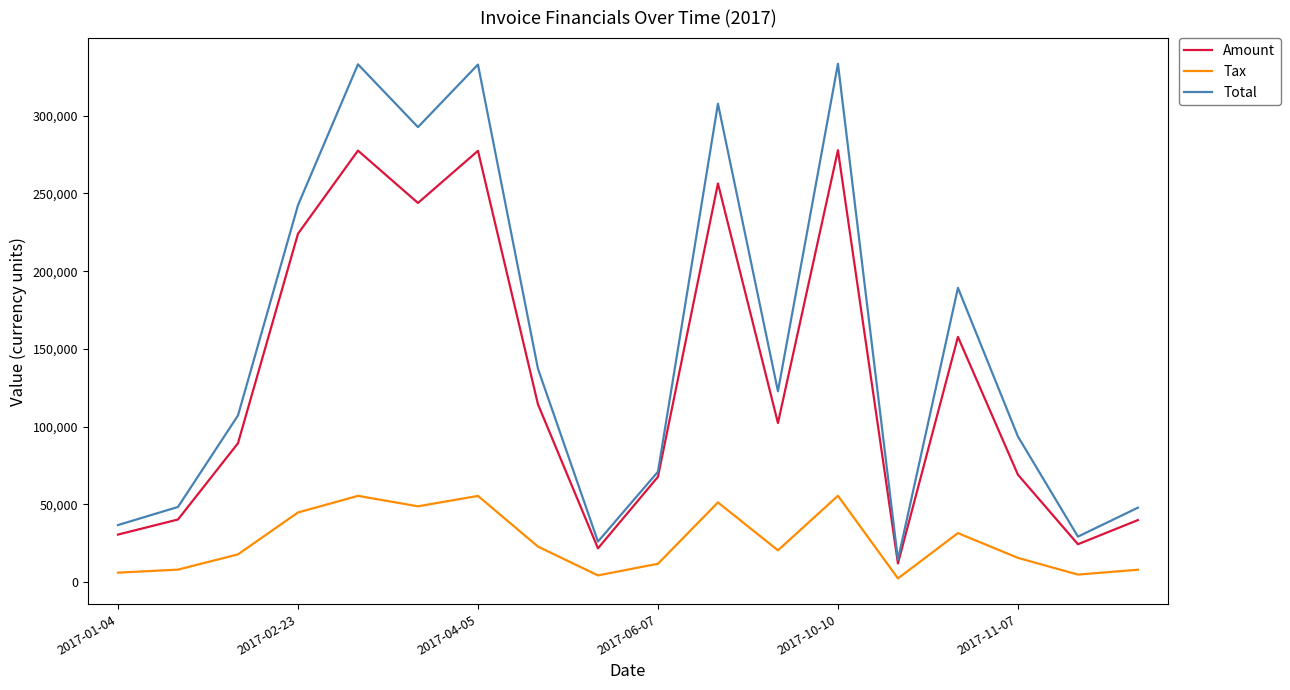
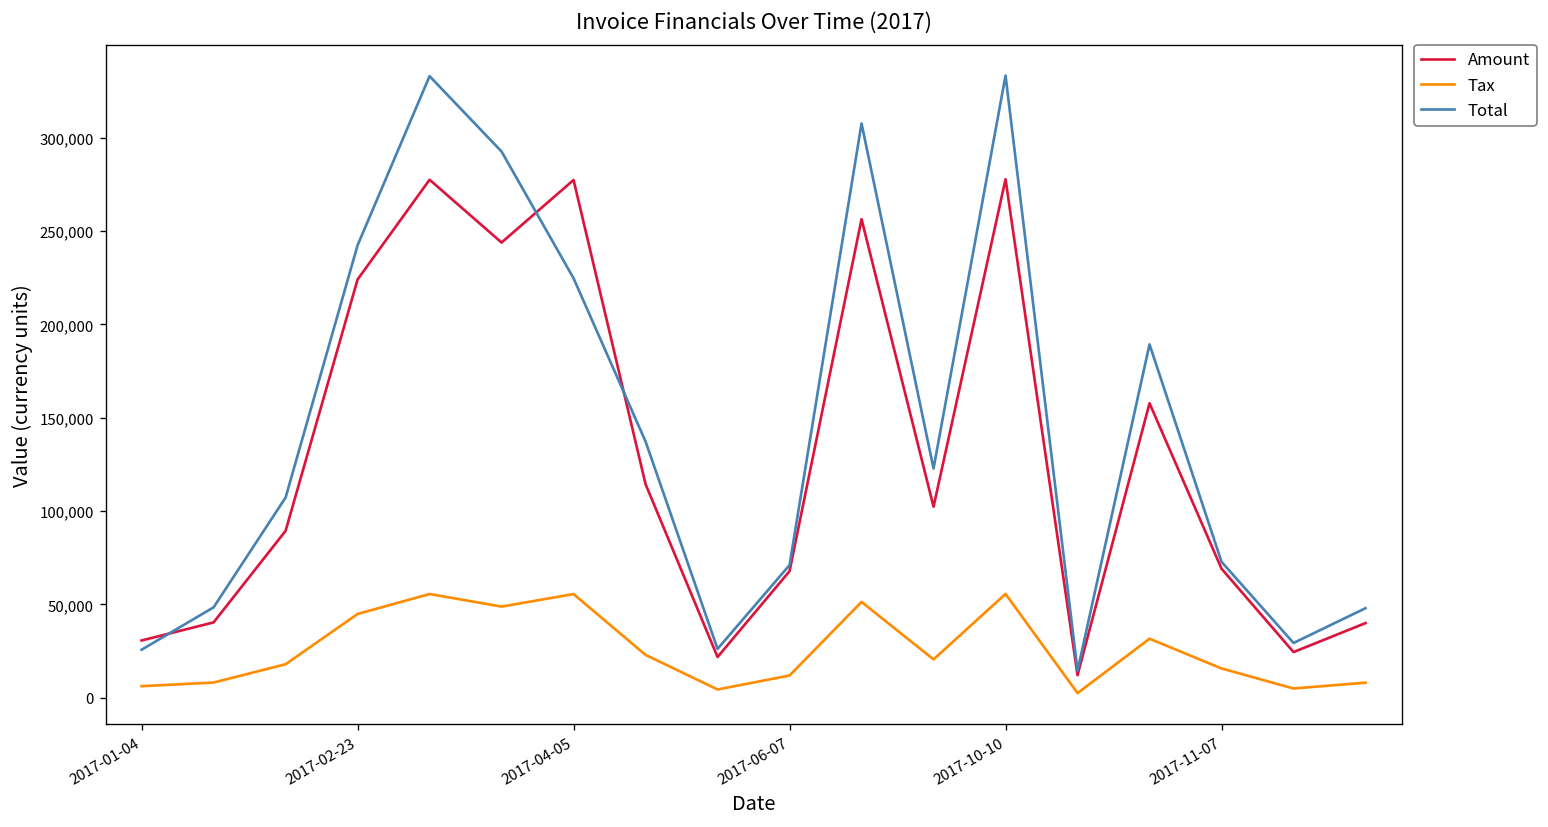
  {
    "Amount": {
      "2017-01-04": "31,000",
      "2017-02-23": "224,000",
      "2017-04-05": "277,000",
      "2017-06-07": "68,000",
      "2017-11-07": "69,000"
    },
    "Tax": {
      "2017-01-04": "6,000",
      "2017-02-23": "45,000",
      "2017-04-05": "55,000",
      "2017-06-07": "12,000",
      "2017-11-07": "16,000"
    },
    "Total": {
-     "2017-01-04": "37,000",
+     "2017-01-04": "26,000",
      "2017-02-23": "242,000",
-     "2017-04-05": "333,000",
+     "2017-04-05": "225,000",
      "2017-06-07": "71,000",
-     "2017-11-07": "94,000"
+     "2017-11-07": "73,000"
    }
  }
